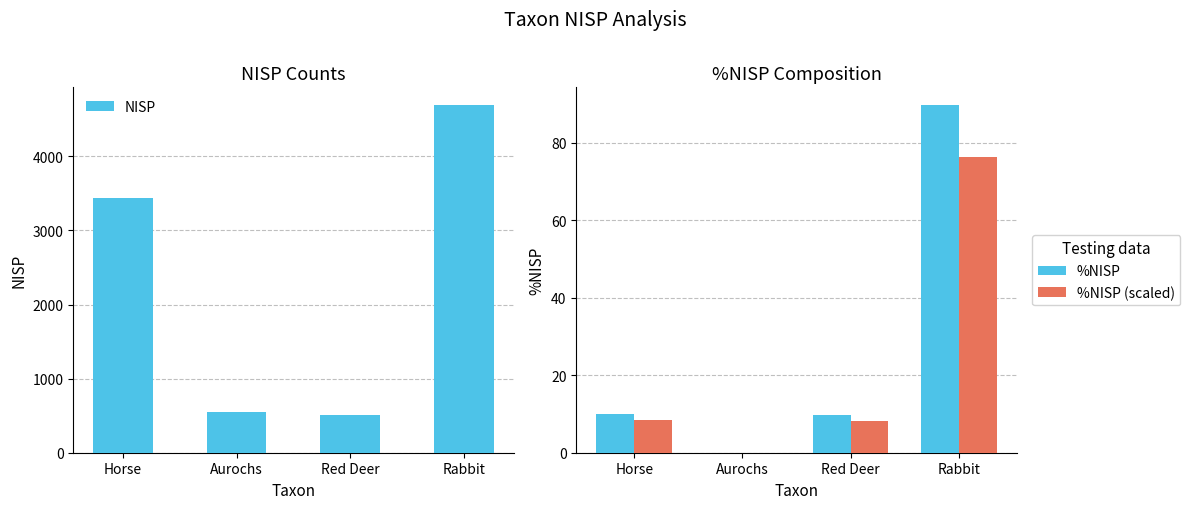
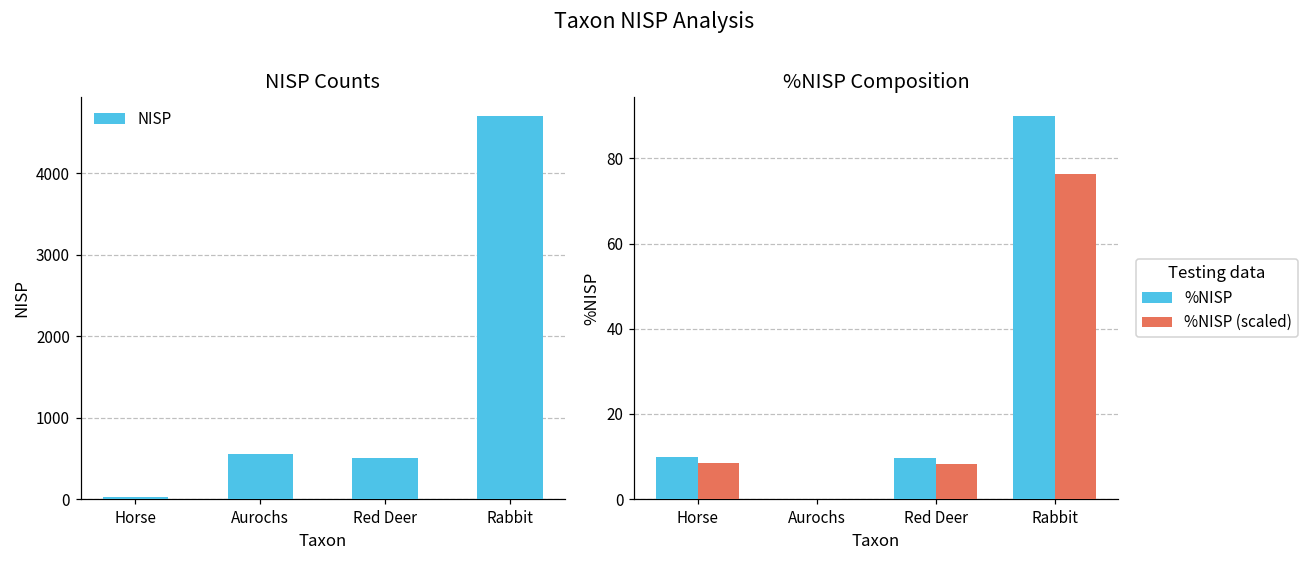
  {
    "NISP Counts": {
-     "Horse": 3400,
+     "Horse": 0,
      "Aurochs": 600,
      "Red Deer": 500,
      "Rabbit": 4700
    },
    "%NISP Composition": {
      "%NISP": {
        "Horse": 10,
        "Red Deer": 10,
        "Rabbit": 90
      },
      "%NISP (scaled)": {
        "Horse": 8,
        "Red Deer": 8,
        "Rabbit": 76
      }
    }
  }
